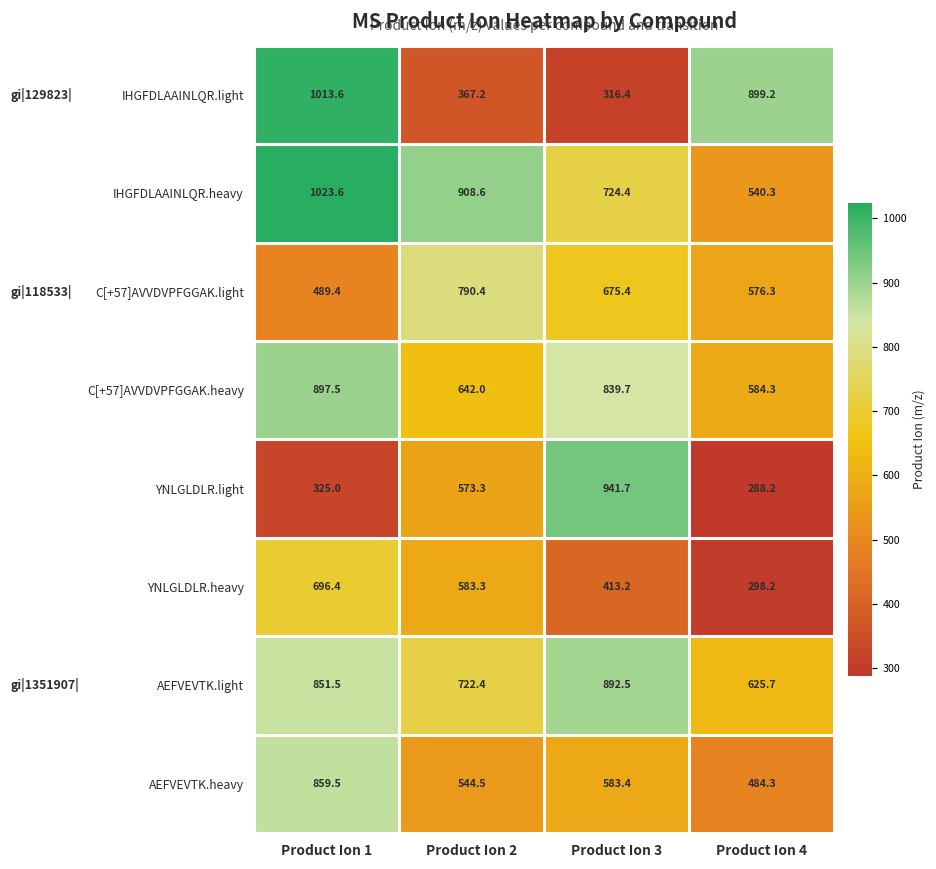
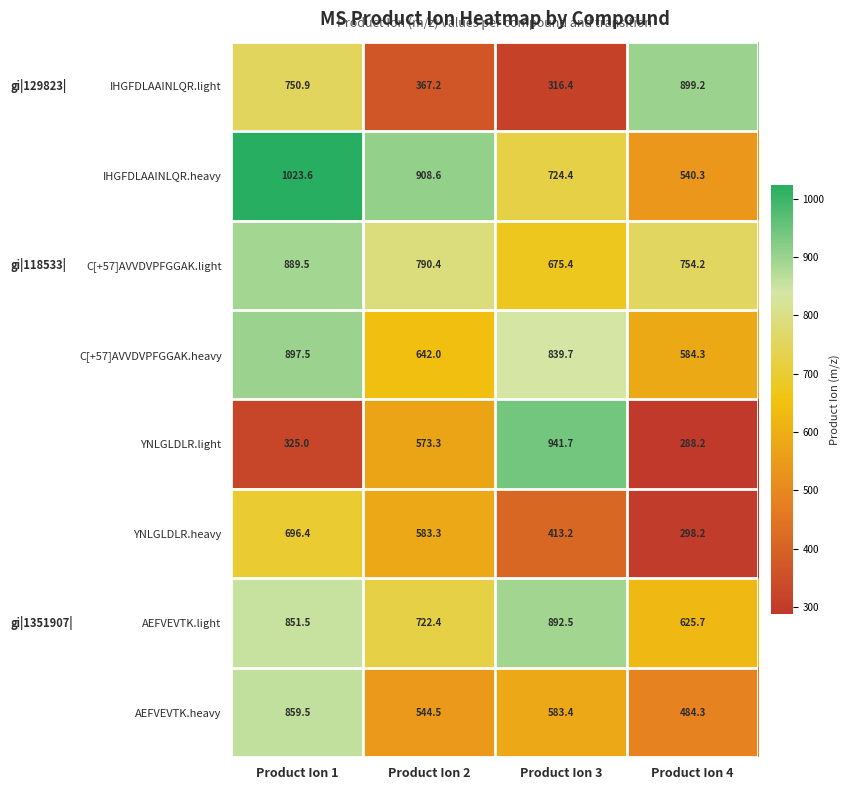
  {
    "IHGFDLAAINLQR.light": {
-     "Product Ion 1": 1013.6,
+     "Product Ion 1": 750.9,
      "Product Ion 2": 367.2,
      "Product Ion 3": 316.4,
      "Product Ion 4": 899.2
    },
    "IHGFDLAAINLQR.heavy": {
      "Product Ion 1": 1023.6,
      "Product Ion 2": 908.6,
      "Product Ion 3": 724.4,
      "Product Ion 4": 540.3
    },
    "C[+57]AVVDVPFGGAK.light": {
-     "Product Ion 1": 489.4,
+     "Product Ion 1": 889.5,
      "Product Ion 2": 790.4,
      "Product Ion 3": 675.4,
-     "Product Ion 4": 576.3
+     "Product Ion 4": 754.2
    },
    "C[+57]AVVDVPFGGAK.heavy": {
      "Product Ion 1": 897.5,
      "Product Ion 2": 642.0,
      "Product Ion 3": 839.7,
      "Product Ion 4": 584.3
    },
    "YNLGLDLR.light": {
      "Product Ion 1": 325.0,
      "Product Ion 2": 573.3,
      "Product Ion 3": 941.7,
      "Product Ion 4": 288.2
    },
    "YNLGLDLR.heavy": {
      "Product Ion 1": 696.4,
      "Product Ion 2": 583.3,
      "Product Ion 3": 413.2,
      "Product Ion 4": 298.2
    },
    "AEFVEVTK.light": {
      "Product Ion 1": 851.5,
      "Product Ion 2": 722.4,
      "Product Ion 3": 892.5,
      "Product Ion 4": 625.7
    },
    "AEFVEVTK.heavy": {
      "Product Ion 1": 859.5,
      "Product Ion 2": 544.5,
      "Product Ion 3": 583.4,
      "Product Ion 4": 484.3
    }
  }
